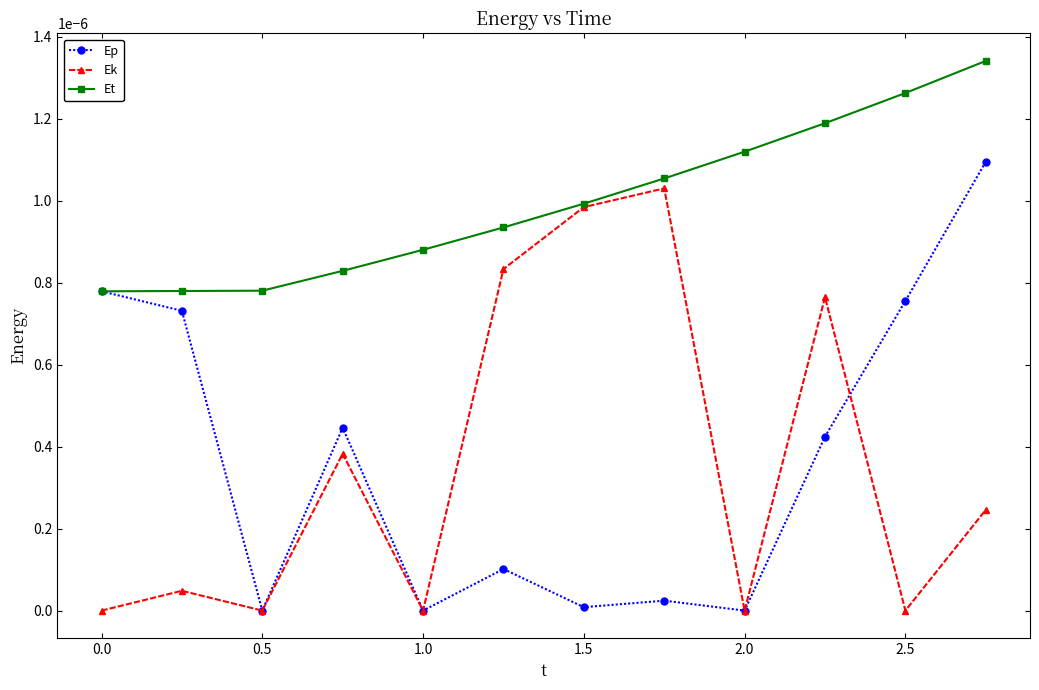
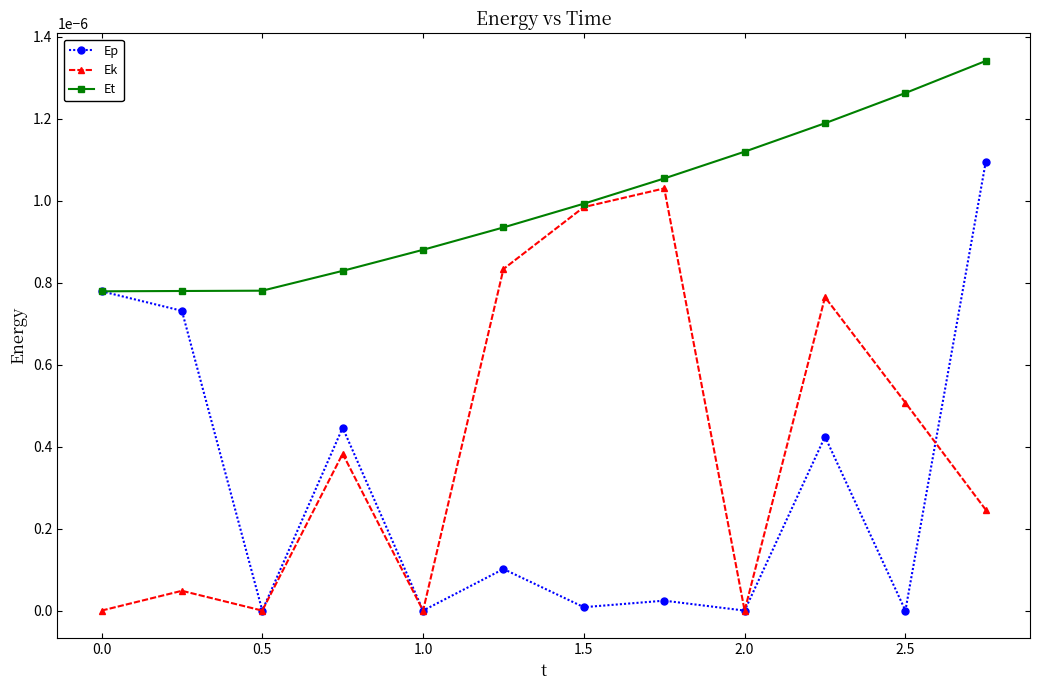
  {
    "Ep": {
      "1.5": 0.00000001,
-     "2.5": 0.000001
+     "2.5": 0.000000
    },
    "Ek": {
      "0.0": 0.000000,
      "1.5": 0.00000098,
-     "2.5": 0.000000
+     "2.5": 0.000001
    },
    "Et": {
      "0.5": 0.00000078,
      "1.0": 0.00000088,
      "1.5": 0.00000099,
      "2.0": 0.00000112,
      "2.5": 0.00000126
    }
  }
